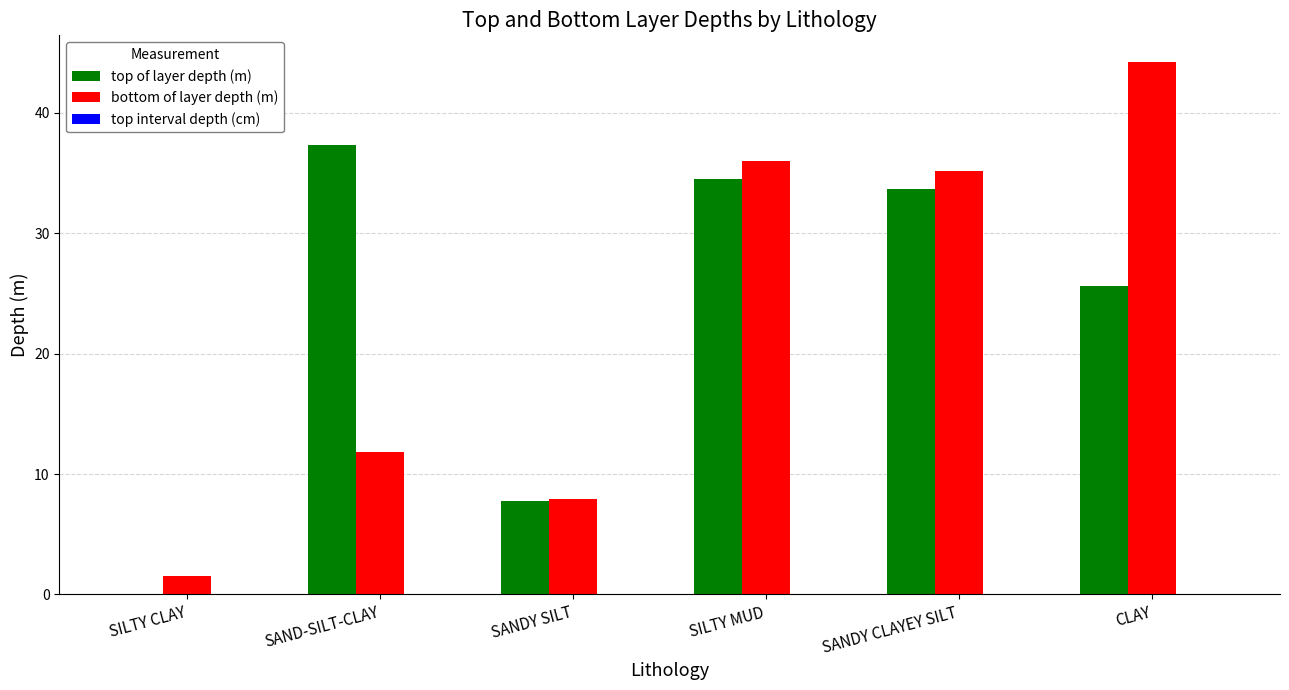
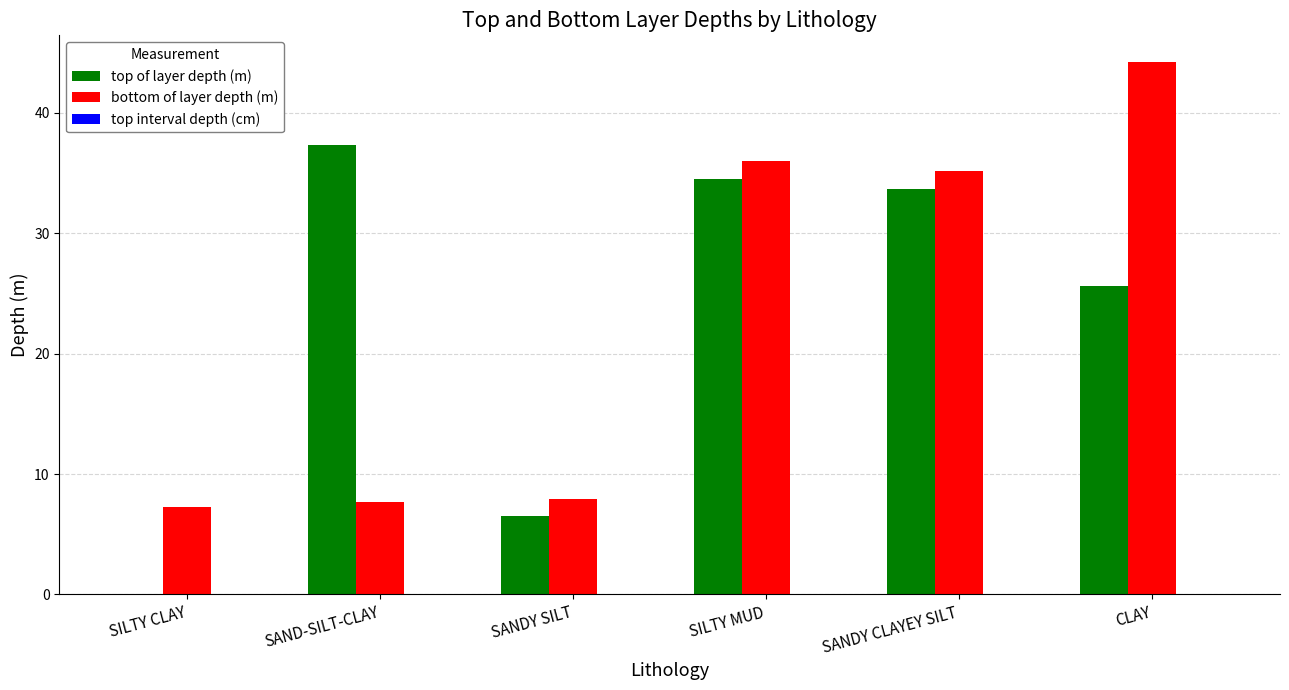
  {
    "top of layer depth (m)": {
      "SILTY CLAY": 0.0,
      "SAND-SILT-CLAY": 37.3,
-     "SANDY SILT": 7.8,
+     "SANDY SILT": 6.5,
      "SILTY MUD": 34.5,
      "SANDY CLAYEY SILT": 33.6,
      "CLAY": 25.6
    },
    "bottom of layer depth (m)": {
-     "SILTY CLAY": 1.5,
-     "SAND-SILT-CLAY": 11.8,
+     "SILTY CLAY": 7.3,
+     "SAND-SILT-CLAY": 7.7,
      "SANDY SILT": 7.9,
      "SILTY MUD": 36.0,
      "SANDY CLAYEY SILT": 35.2,
      "CLAY": 44.2
    },
    "top interval depth (cm)": {
      "SILTY CLAY": 0.0,
      "SAND-SILT-CLAY": 0.0,
      "SANDY SILT": 0.0,
      "SILTY MUD": 0.0,
      "SANDY CLAYEY SILT": 0.0,
      "CLAY": 0.0
    }
  }
